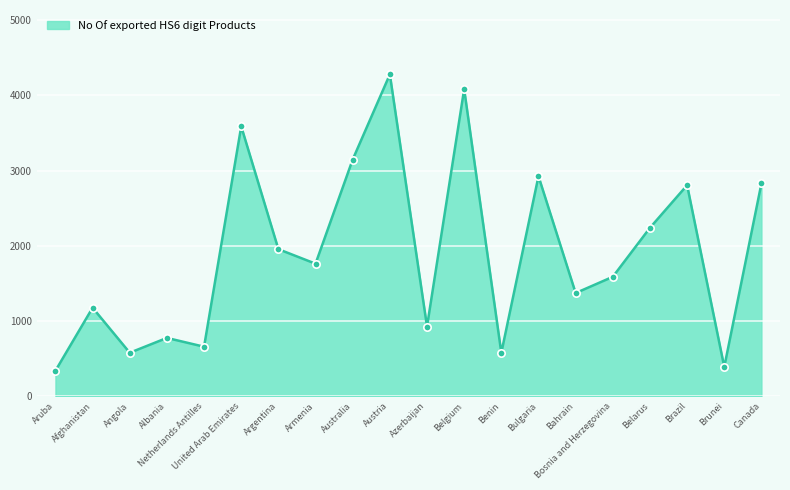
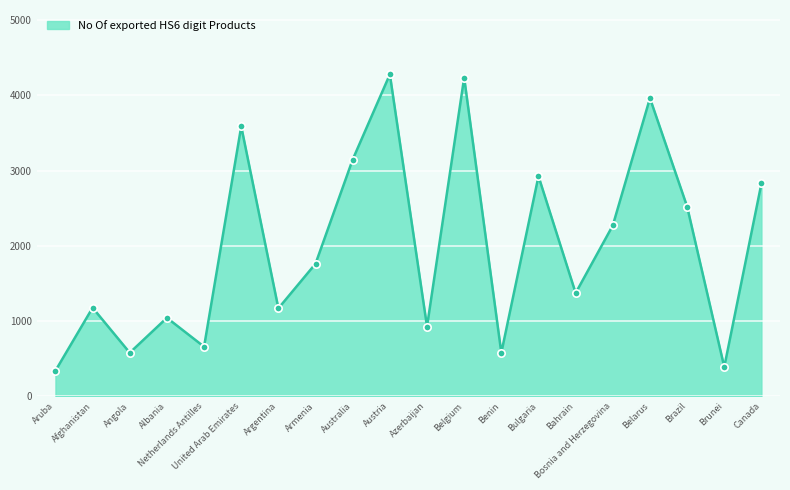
  {
    "Aruba": 300,
    "Afghanistan": 1200,
    "Angola": 600,
-   "Albania": 800,
+   "Albania": 1000,
    "Netherlands Antilles": 700,
    "United Arab Emirates": 3600,
-   "Argentina": 2000,
+   "Argentina": 1200,
    "Armenia": 1800,
    "Australia": 3100,
    "Austria": 4300,
    "Azerbaijan": 900,
-   "Belgium": 4100,
+   "Belgium": 4200,
    "Benin": 600,
    "Bulgaria": 2900,
    "Bahrain": 1400,
-   "Bosnia and Herzegovina": 1600,
-   "Belarus": 2200,
-   "Brazil": 2800,
+   "Bosnia and Herzegovina": 2300,
+   "Belarus": 4000,
+   "Brazil": 2500,
    "Brunei": 400,
    "Canada": 2800
  }
